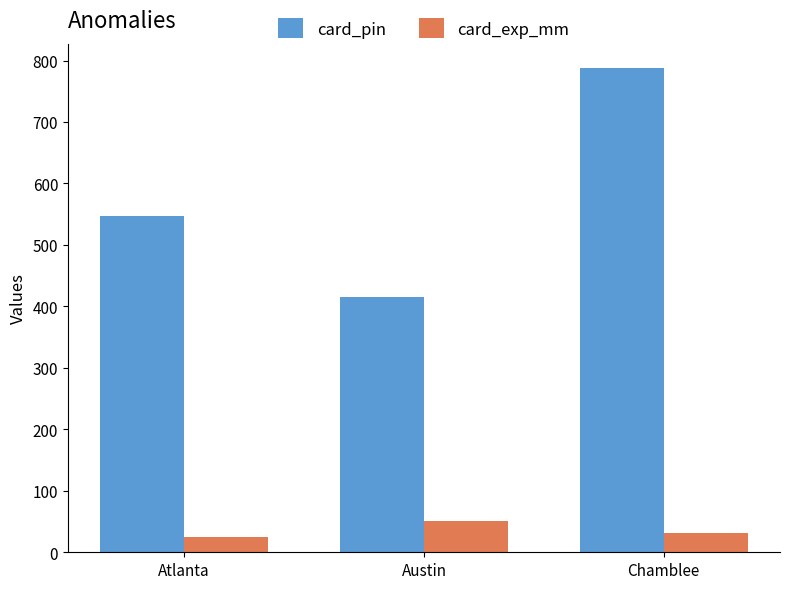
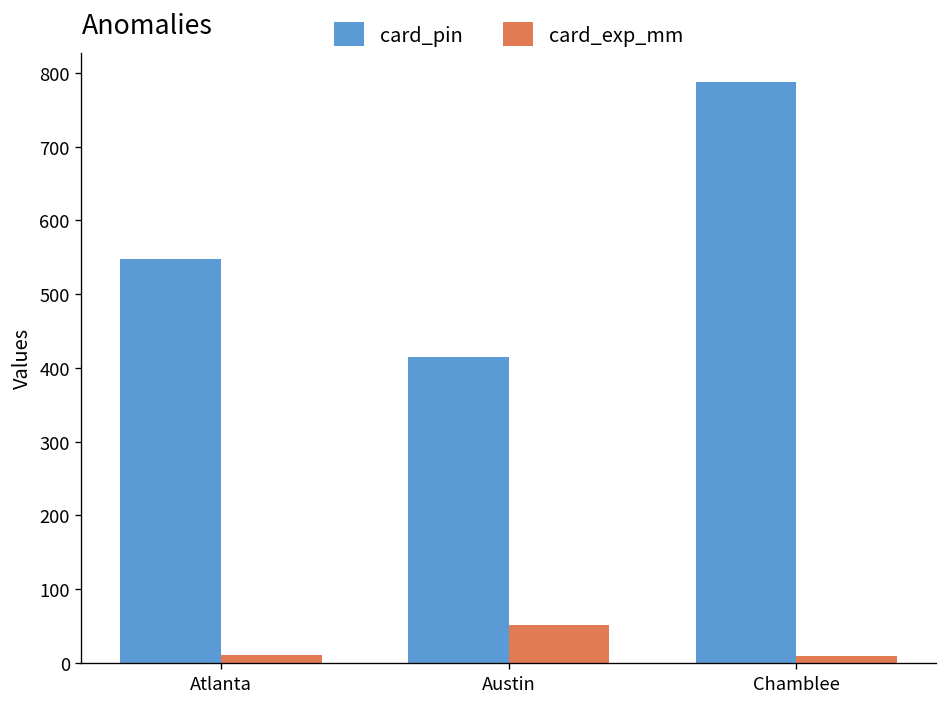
  {
    "card_pin": {
      "Atlanta": 550,
      "Austin": 420,
      "Chamblee": 790
    },
    "card_exp_mm": {
-     "Atlanta": 30,
+     "Atlanta": 10,
      "Austin": 50,
-     "Chamblee": 30
+     "Chamblee": 10
    }
  }
